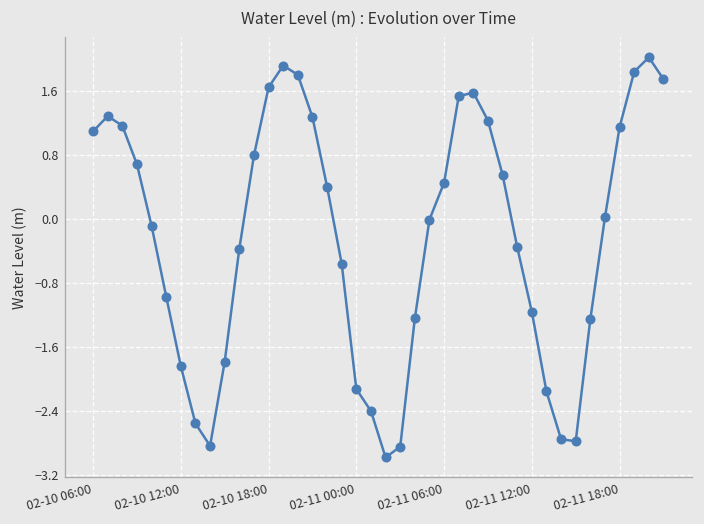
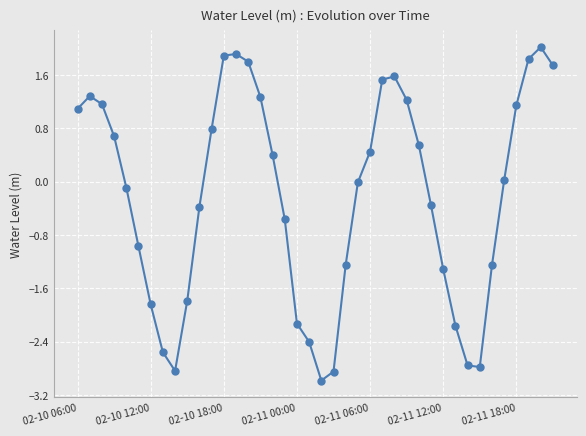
  {
    "02-10 06:00": 1.1,
    "02-10 12:00": -1.8,
-   "02-10 18:00": 1.6,
+   "02-10 18:00": 1.9,
    "02-11 00:00": -2.1,
    "02-11 06:00": 0.5,
-   "02-11 12:00": -1.2,
+   "02-11 12:00": -1.3,
    "02-11 18:00": 1.1
  }
